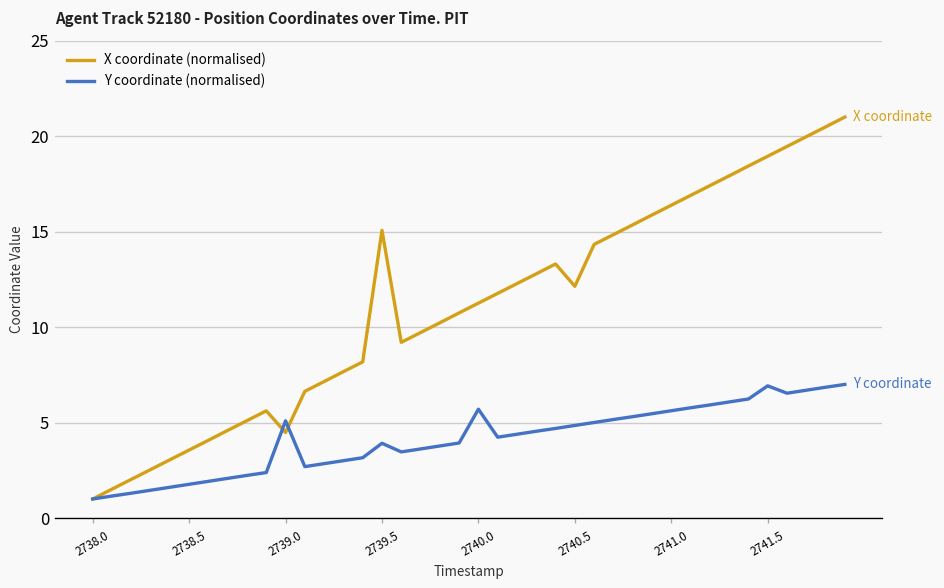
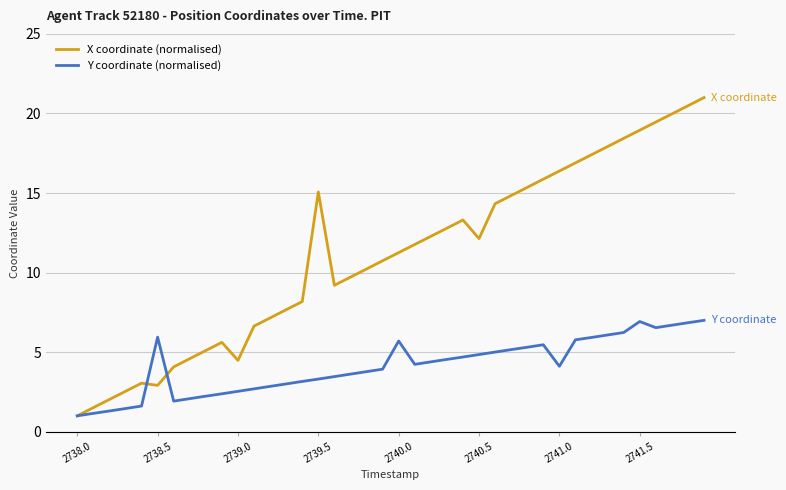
  {
    "X coordinate (normalised)": {
-     "2738.5": 3.6,
+     "2738.5": 2.9,
      "2739.0": 4.5,
      "2739.5": 15.1,
      "2740.0": 11.3,
      "2740.5": 12.1,
      "2741.0": 16.4,
      "2741.5": 18.9
    },
    "Y coordinate (normalised)": {
-     "2738.5": 1.8,
-     "2739.0": 5.1,
-     "2739.5": 3.9,
+     "2738.5": 5.9,
+     "2739.0": 2.5,
+     "2739.5": 3.3,
      "2740.0": 5.7,
      "2740.5": 4.9,
-     "2741.0": 5.6,
+     "2741.0": 4.1,
      "2741.5": 6.9
    }
  }
